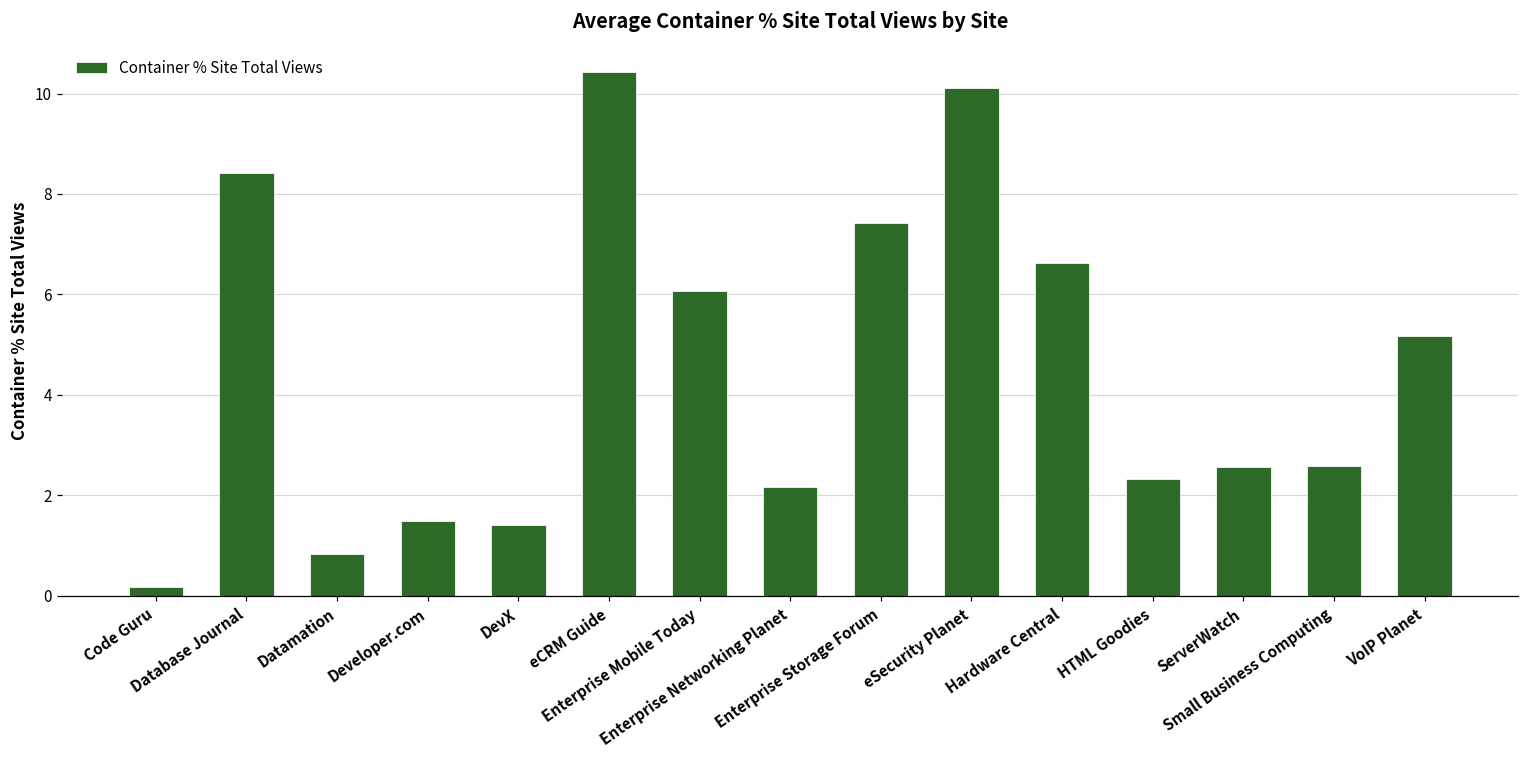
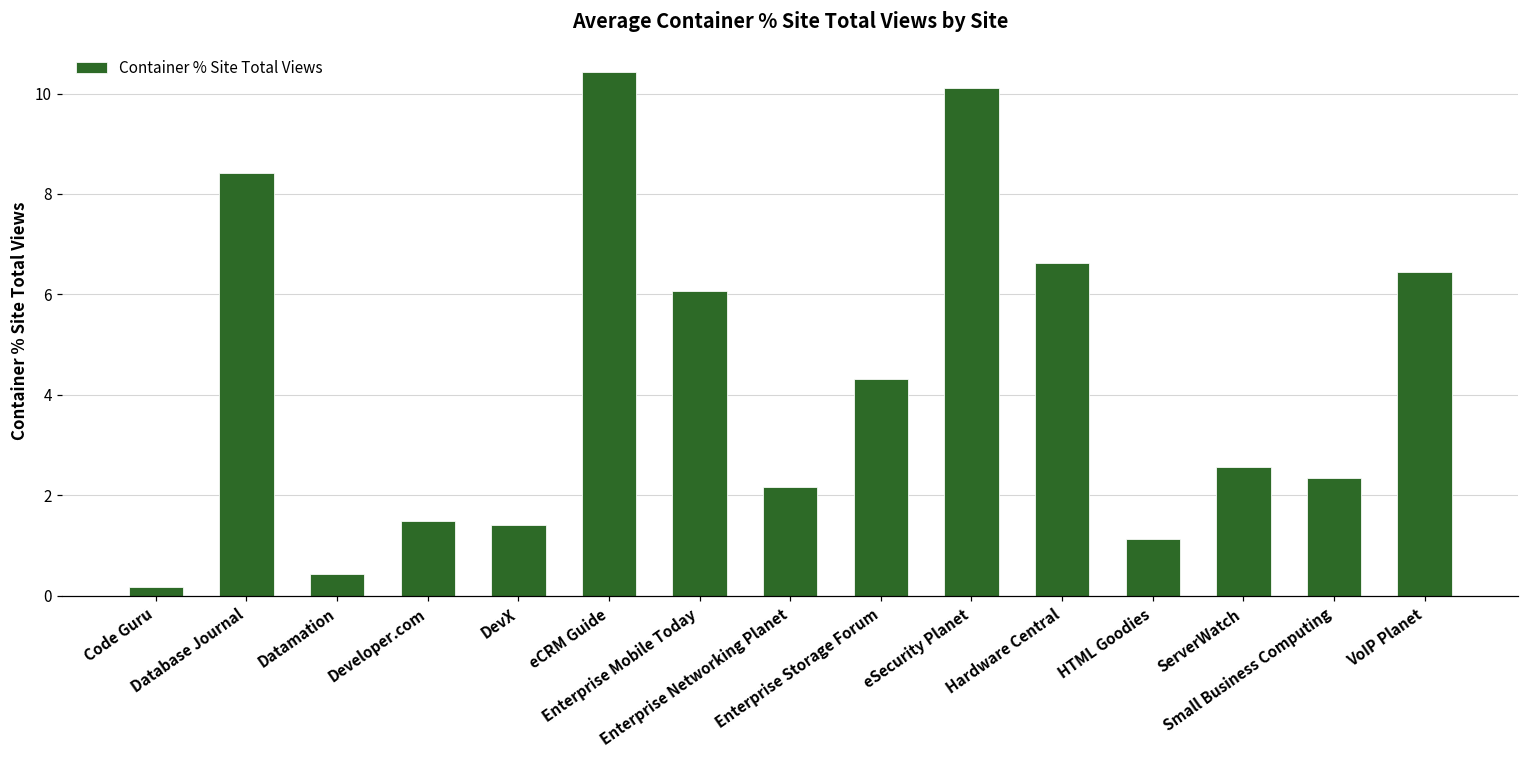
  {
    "Code Guru": 0.2,
    "Database Journal": 8.4,
-   "Datamation": 0.8,
+   "Datamation": 0.4,
    "Developer.com": 1.5,
    "DevX": 1.4,
    "eCRM Guide": 10.4,
    "Enterprise Mobile Today": 6.1,
    "Enterprise Networking Planet": 2.2,
-   "Enterprise Storage Forum": 7.4,
+   "Enterprise Storage Forum": 4.3,
    "eSecurity Planet": 10.1,
    "Hardware Central": 6.6,
-   "HTML Goodies": 2.3,
+   "HTML Goodies": 1.1,
    "ServerWatch": 2.6,
-   "Small Business Computing": 2.6,
-   "VoIP Planet": 5.2
+   "Small Business Computing": 2.3,
+   "VoIP Planet": 6.5
  }
